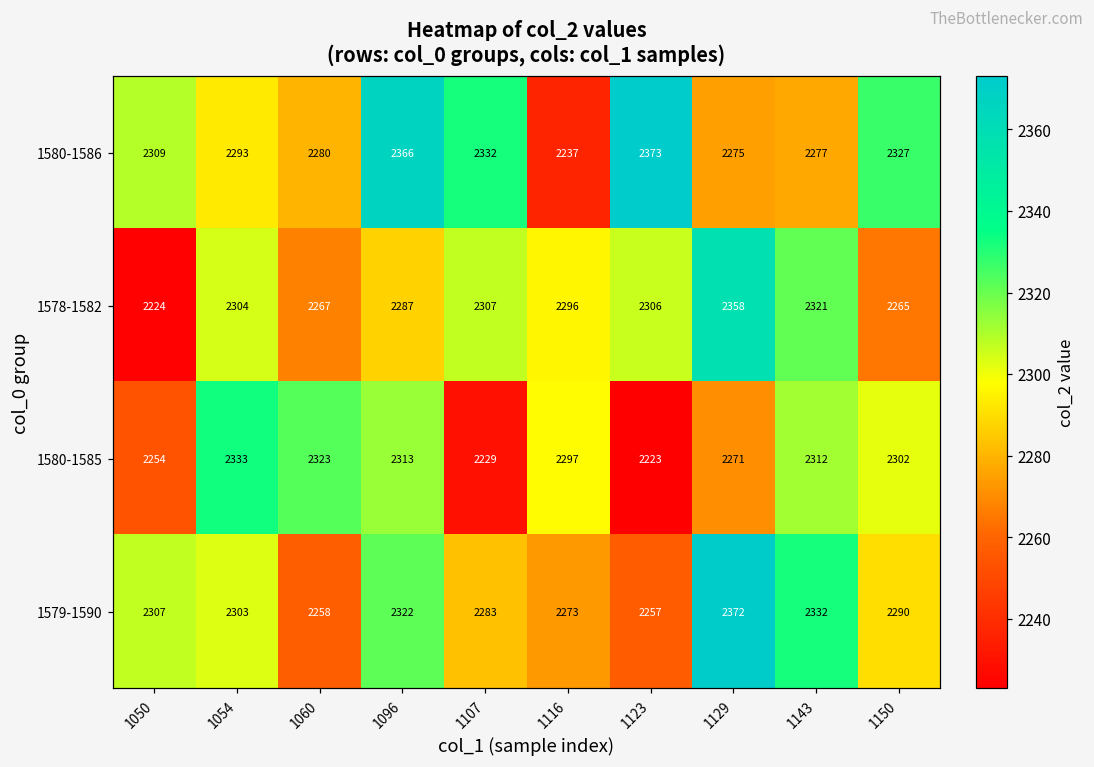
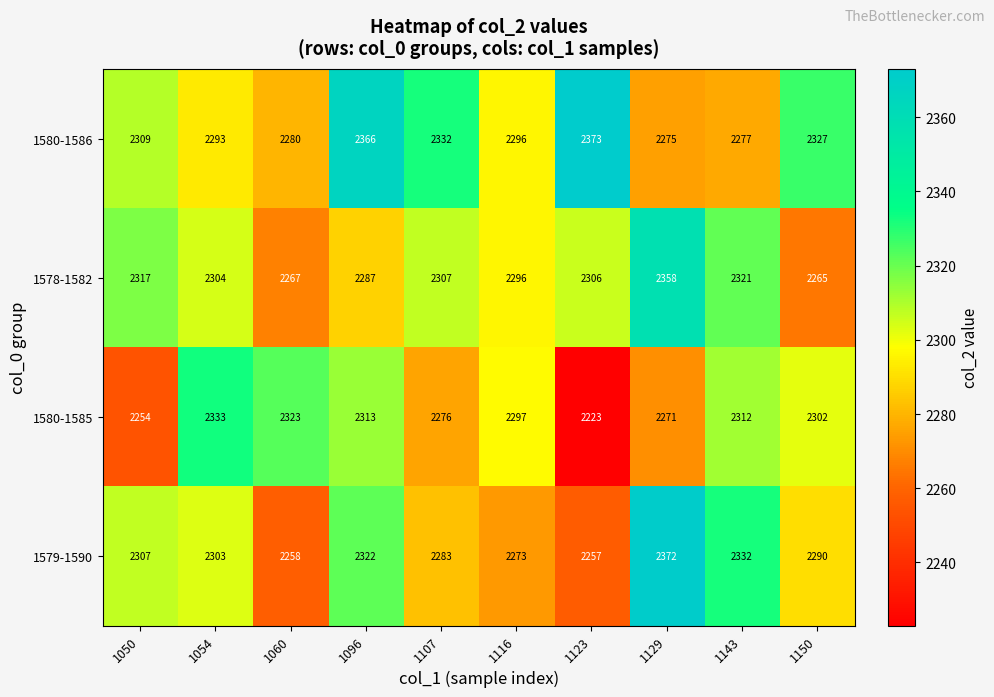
  {
    "1580-1586": {
      "1050": 2309,
      "1054": 2293,
      "1060": 2280,
      "1096": 2366,
      "1107": 2332,
-     "1116": 2237,
+     "1116": 2296,
      "1123": 2373,
      "1129": 2275,
      "1143": 2277,
      "1150": 2327
    },
    "1578-1582": {
-     "1050": 2224,
+     "1050": 2317,
      "1054": 2304,
      "1060": 2267,
      "1096": 2287,
      "1107": 2307,
      "1116": 2296,
      "1123": 2306,
      "1129": 2358,
      "1143": 2321,
      "1150": 2265
    },
    "1580-1585": {
      "1050": 2254,
      "1054": 2333,
      "1060": 2323,
      "1096": 2313,
-     "1107": 2229,
+     "1107": 2276,
      "1116": 2297,
      "1123": 2223,
      "1129": 2271,
      "1143": 2312,
      "1150": 2302
    },
    "1579-1590": {
      "1050": 2307,
      "1054": 2303,
      "1060": 2258,
      "1096": 2322,
      "1107": 2283,
      "1116": 2273,
      "1123": 2257,
      "1129": 2372,
      "1143": 2332,
      "1150": 2290
    }
  }
